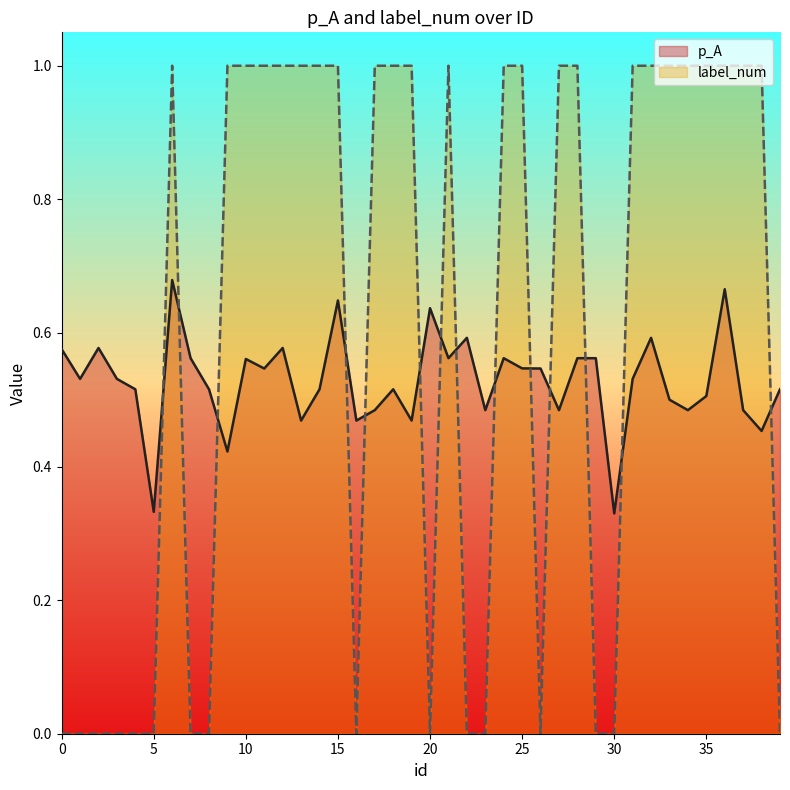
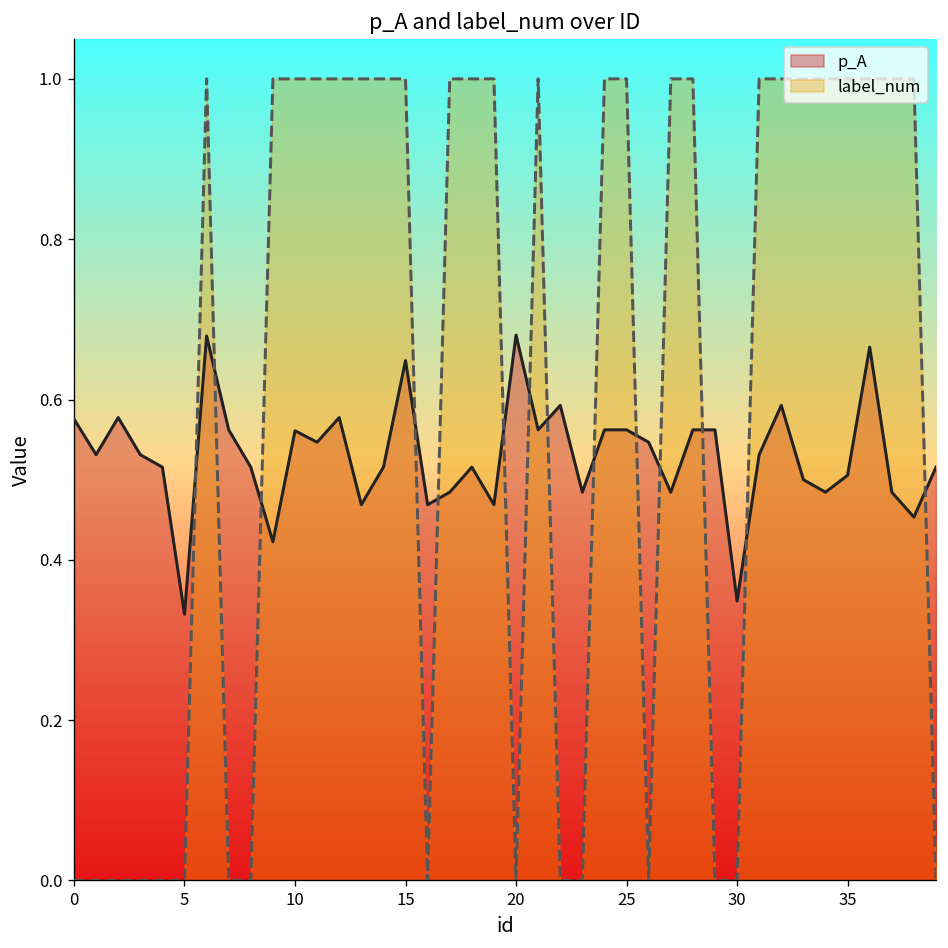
  {
    "p_A": {
      "0": 0.58,
      "5": 0.33,
      "10": 0.56,
      "15": 0.65,
-     "20": 0.64,
-     "25": 0.55,
-     "30": 0.33,
+     "20": 0.68,
+     "25": 0.56,
+     "30": 0.35,
      "35": 0.51
    },
    "label_num": {
      "0": 0.00,
      "5": 0.00,
      "10": 1.00,
      "15": 1.00,
      "20": 0.00,
      "25": 1.00,
      "30": 0.00
    }
  }
